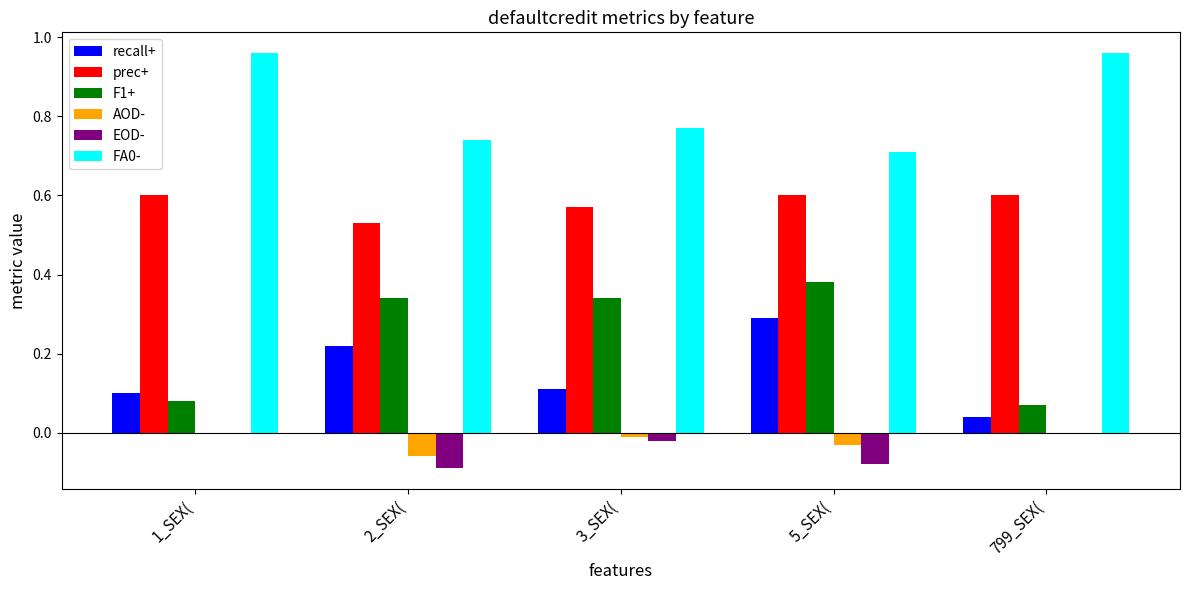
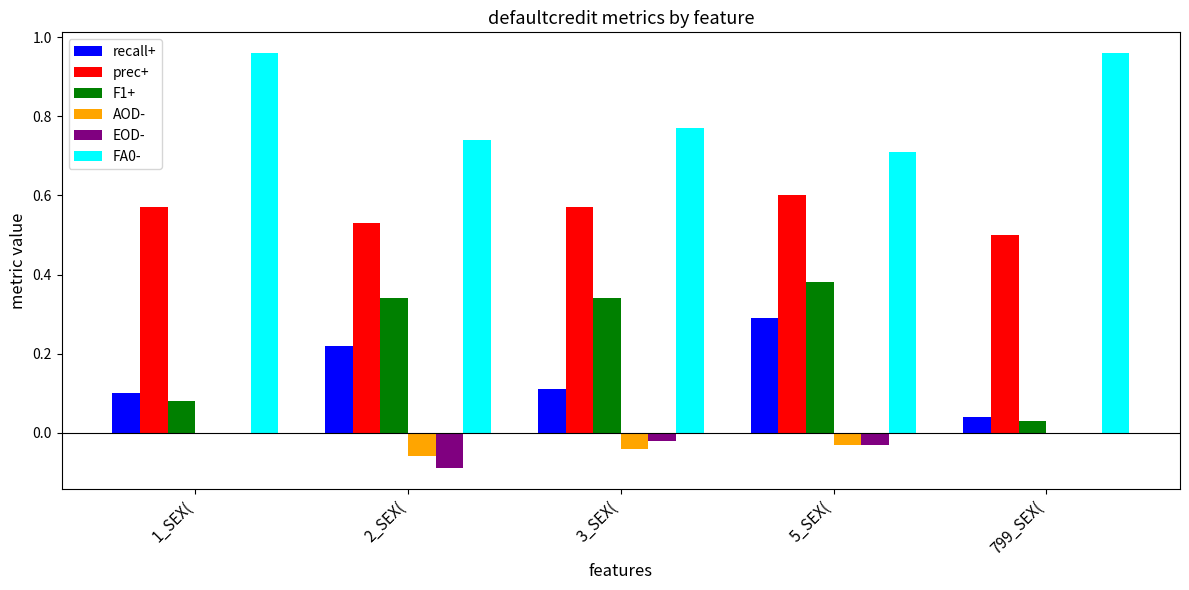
  {
    "recall+": {
      "1_SEX(": 0.10,
      "2_SEX(": 0.22,
      "3_SEX(": 0.11,
      "5_SEX(": 0.29,
      "799_SEX(": 0.04
    },
    "prec+": {
-     "1_SEX(": 0.60,
+     "1_SEX(": 0.57,
      "2_SEX(": 0.53,
      "3_SEX(": 0.57,
      "5_SEX(": 0.60,
-     "799_SEX(": 0.6
+     "799_SEX(": 0.5
    },
    "F1+": {
      "1_SEX(": 0.08,
      "2_SEX(": 0.34,
      "3_SEX(": 0.34,
      "5_SEX(": 0.38,
-     "799_SEX(": 0.07
+     "799_SEX(": 0.03
    },
    "AOD-": {
      "1_SEX(": 0.00,
      "2_SEX(": -0.06,
-     "3_SEX(": -0.01,
+     "3_SEX(": -0.04,
      "5_SEX(": -0.03,
      "799_SEX(": 0.00
    },
    "EOD-": {
      "1_SEX(": 0.00,
      "2_SEX(": -0.09,
      "3_SEX(": -0.02,
-     "5_SEX(": -0.08,
+     "5_SEX(": -0.03,
      "799_SEX(": 0.00
    },
    "FA0-": {
      "1_SEX(": 0.96,
      "2_SEX(": 0.74,
      "3_SEX(": 0.77,
      "5_SEX(": 0.71,
      "799_SEX(": 0.96
    }
  }
